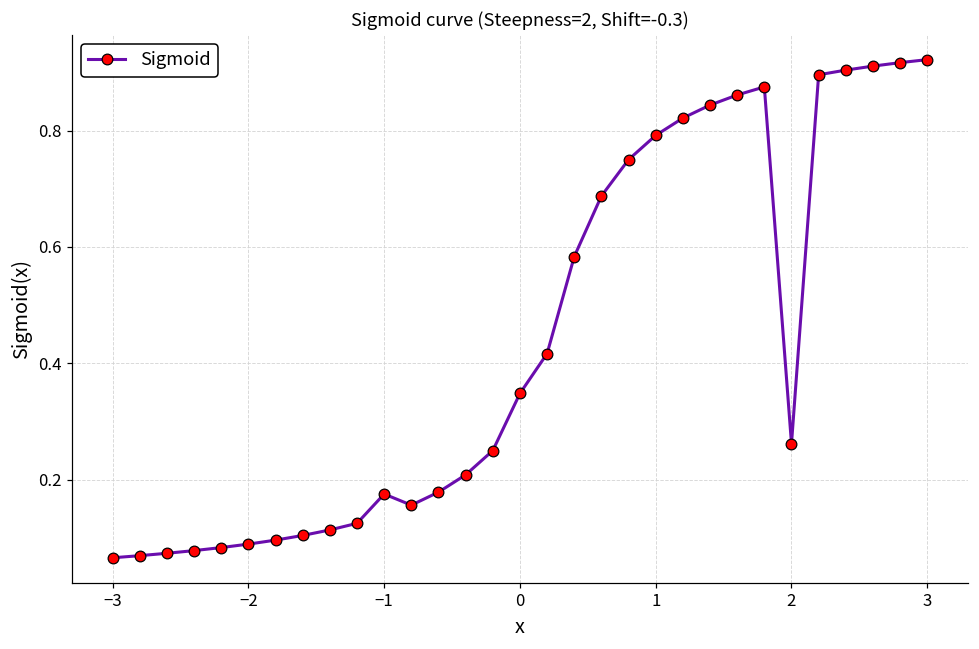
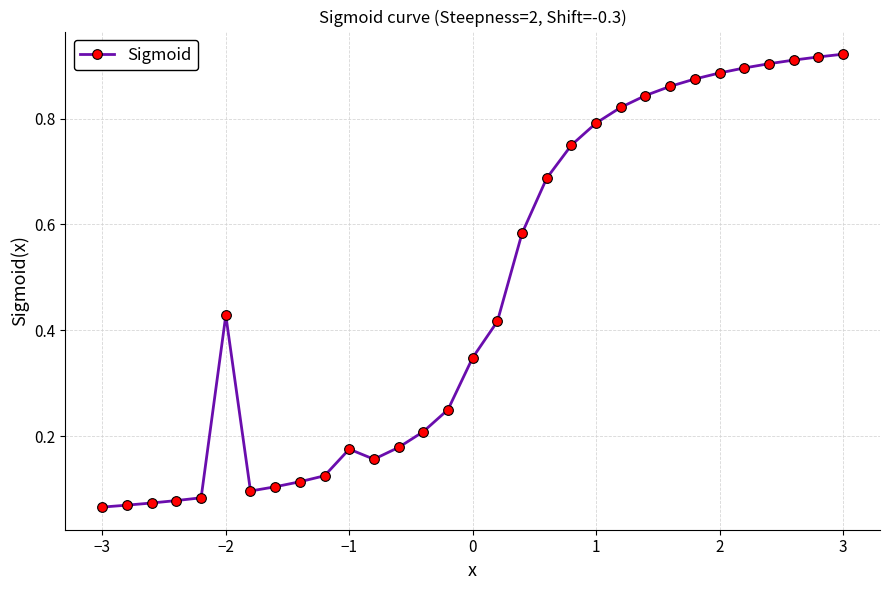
  {
    "−3": 0.07,
-   "−2": 0.09,
+   "−2": 0.43,
    "−1": 0.18,
    "0": 0.35,
    "1": 0.79,
-   "2": 0.26,
+   "2": 0.89,
    "3": 0.92
  }
